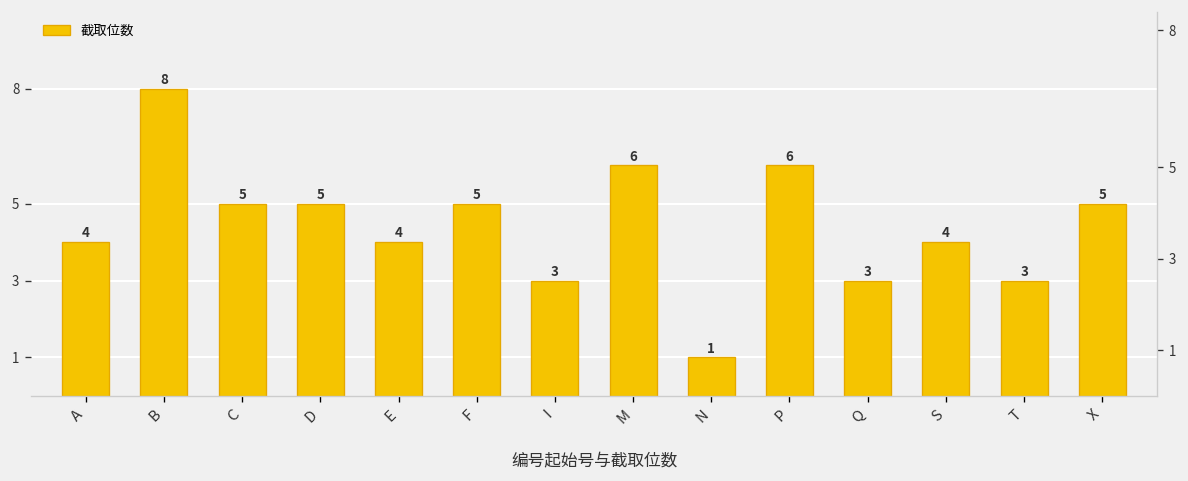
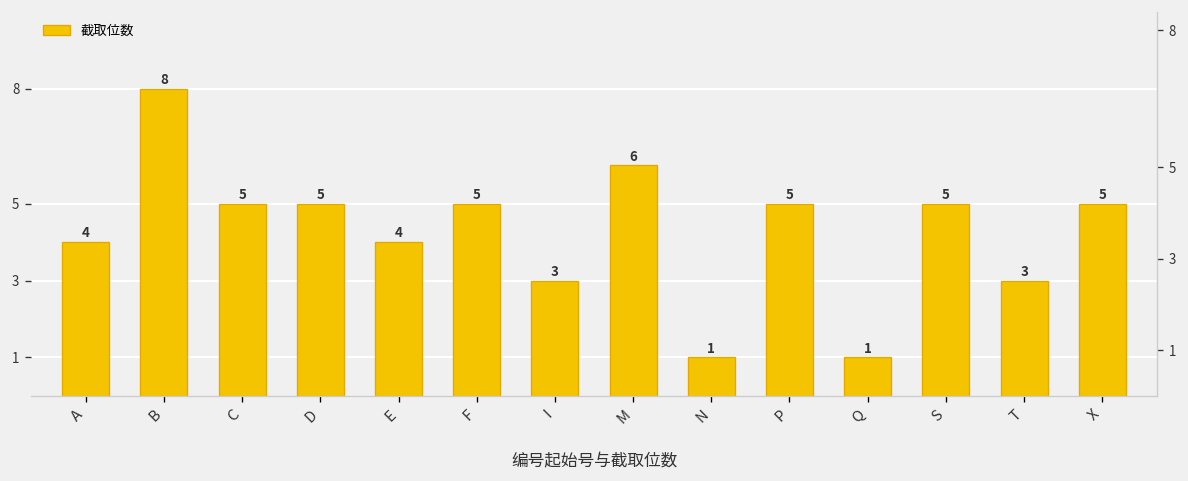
  {
    "A": 4,
    "B": 8,
    "C": 5,
    "D": 5,
    "E": 4,
    "F": 5,
    "I": 3,
    "M": 6,
    "N": 1,
-   "P": 6,
-   "Q": 3,
-   "S": 4,
+   "P": 5,
+   "Q": 1,
+   "S": 5,
    "T": 3,
    "X": 5
  }
